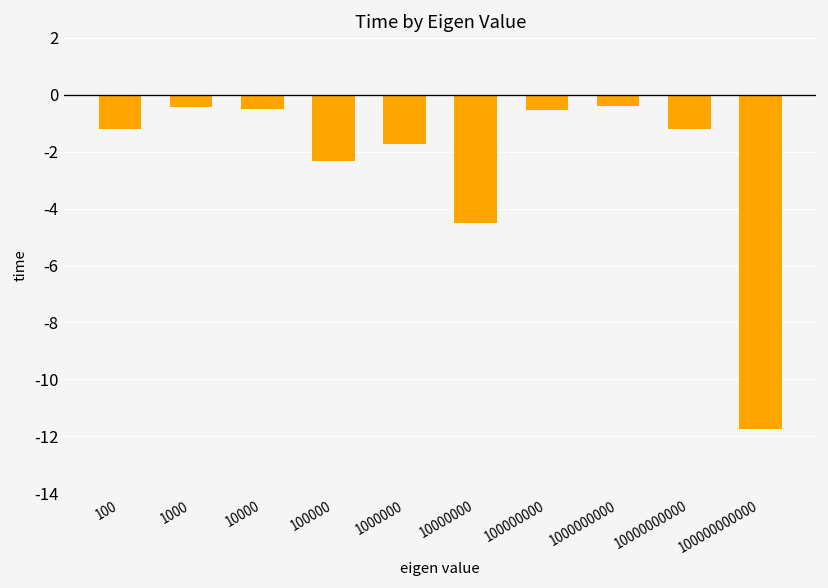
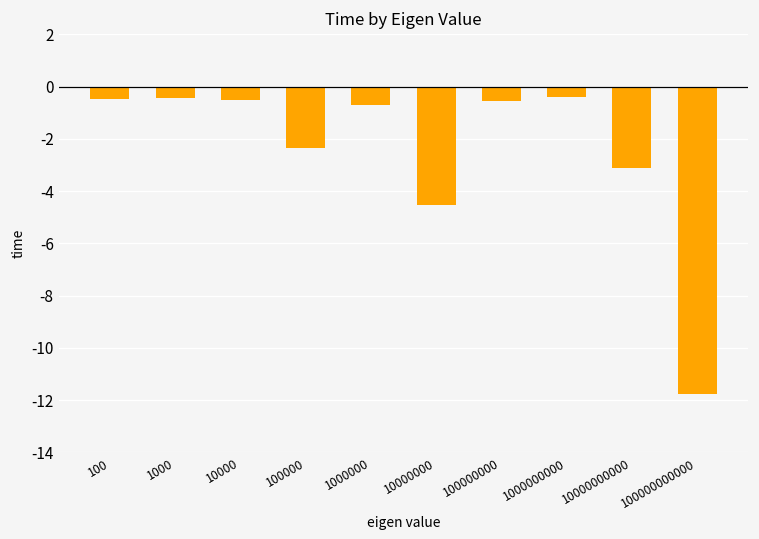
  {
-   "100": -1.2,
+   "100": -0.5,
    "1000": -0.4,
    "10000": -0.5,
    "100000": -2.3,
-   "1000000": -1.7,
+   "1000000": -0.7,
    "10000000": -4.5,
    "100000000": -0.6,
    "1000000000": -0.4,
-   "10000000000": -1.2,
+   "10000000000": -3.1,
    "100000000000": -11.8
  }
